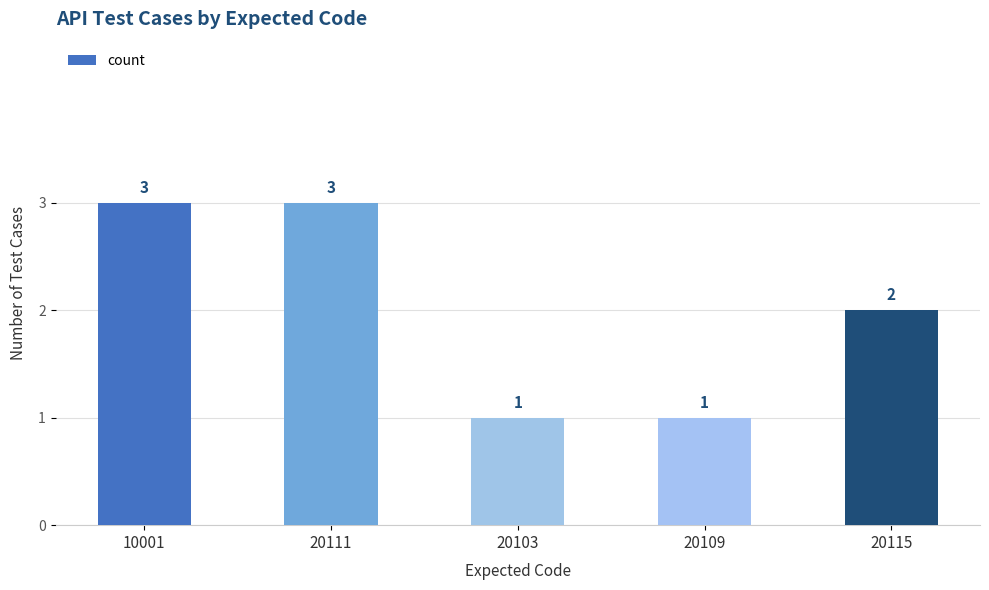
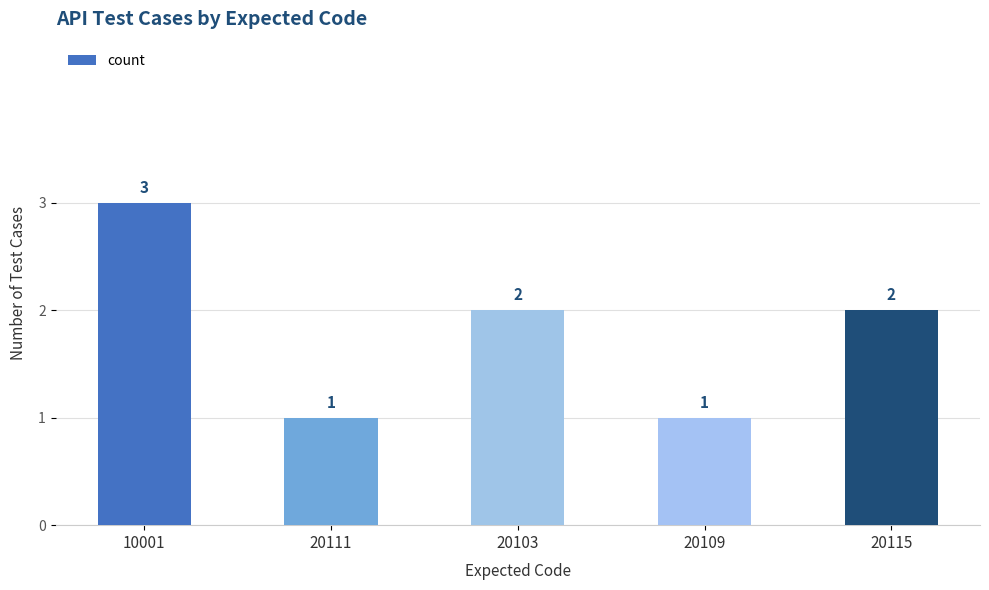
  {
    "10001": 3,
-   "20111": 3,
-   "20103": 1,
+   "20111": 1,
+   "20103": 2,
    "20109": 1,
    "20115": 2
  }
